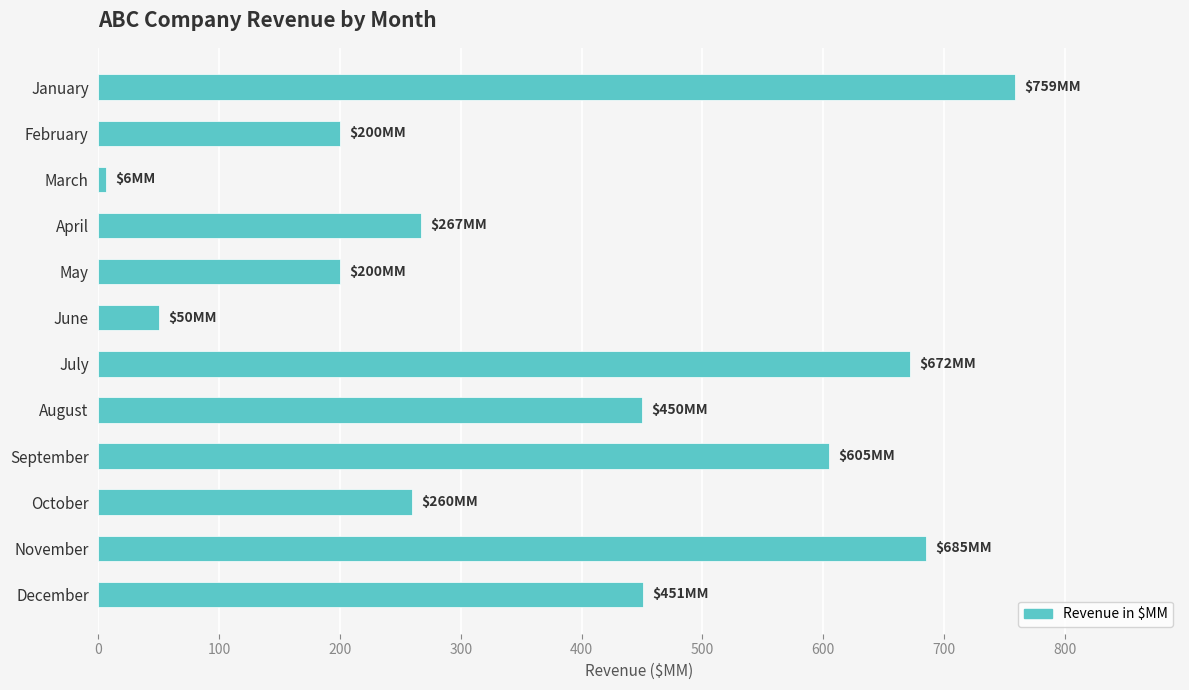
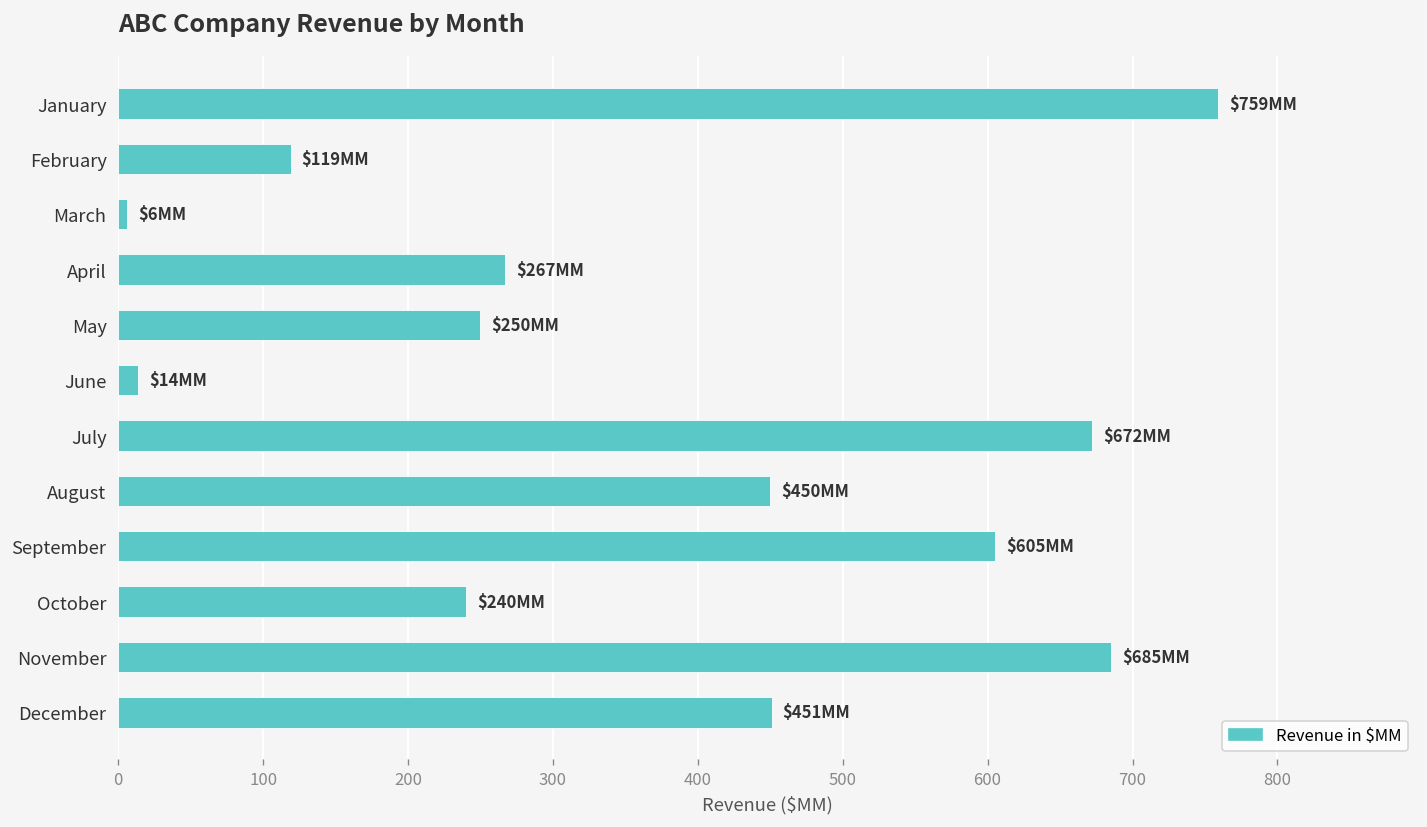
  {
    "January": "$759",
-   "February": "$200",
+   "February": "$119",
    "March": "$6",
    "April": "$267",
-   "May": "$200",
-   "June": "$50",
+   "May": "$250",
+   "June": "$14",
    "July": "$672",
    "August": "$450",
    "September": "$605",
-   "October": "$260",
+   "October": "$240",
    "November": "$685",
    "December": "$451"
  }
